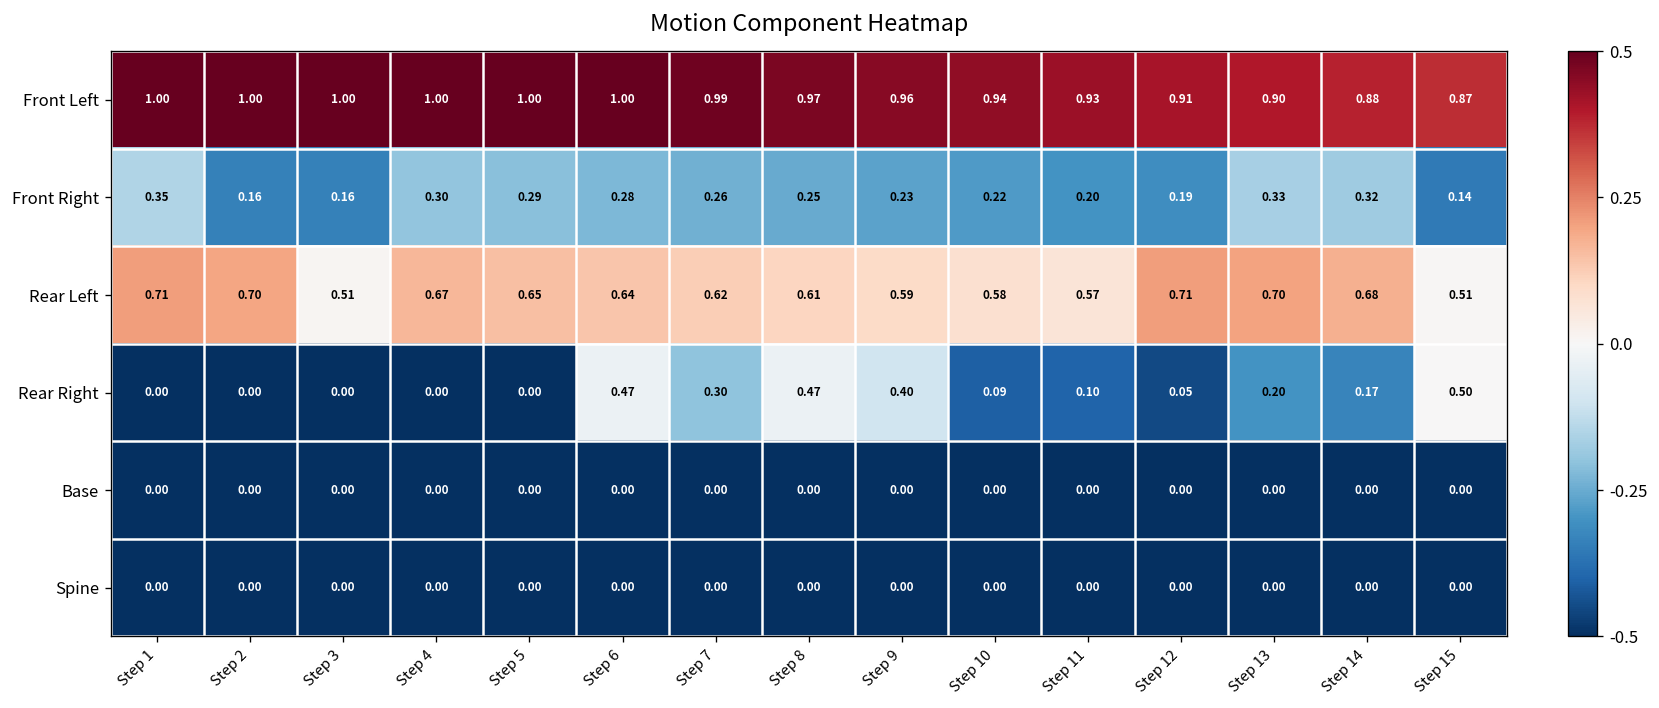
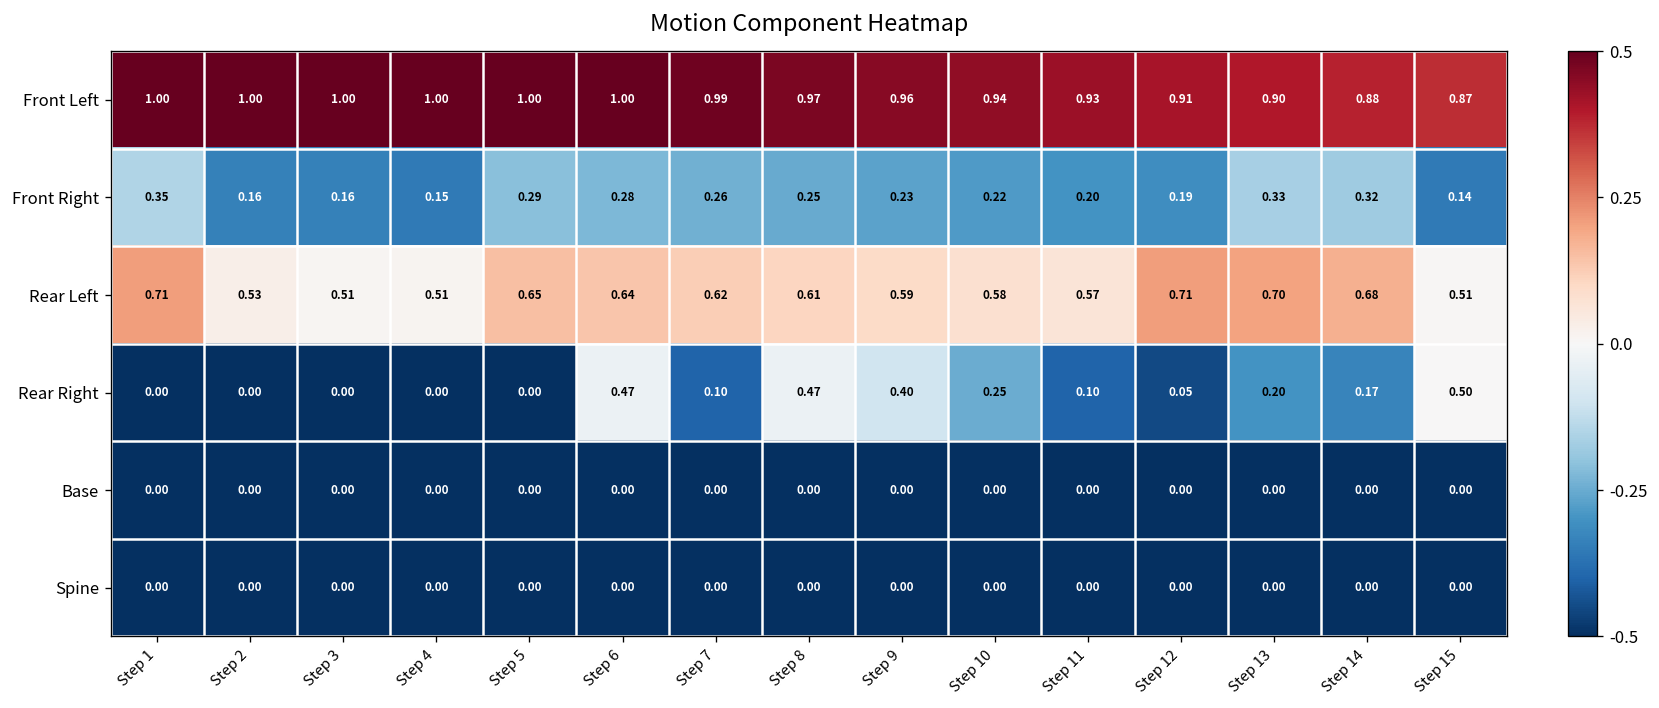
  {
    "Front Left": {
      "Step 1": 1.00,
      "Step 2": 1.00,
      "Step 3": 1.00,
      "Step 4": 1.00,
      "Step 5": 1.00,
      "Step 6": 1.00,
      "Step 7": 0.99,
      "Step 8": 0.97,
      "Step 9": 0.96,
      "Step 10": 0.94,
      "Step 11": 0.93,
      "Step 12": 0.91,
      "Step 13": 0.90,
      "Step 14": 0.88,
      "Step 15": 0.87
    },
    "Front Right": {
      "Step 1": 0.35,
      "Step 2": 0.16,
      "Step 3": 0.16,
-     "Step 4": 0.30,
+     "Step 4": 0.15,
      "Step 5": 0.29,
      "Step 6": 0.28,
      "Step 7": 0.26,
      "Step 8": 0.25,
      "Step 9": 0.23,
      "Step 10": 0.22,
      "Step 11": 0.20,
      "Step 12": 0.19,
      "Step 13": 0.33,
      "Step 14": 0.32,
      "Step 15": 0.14
    },
    "Rear Left": {
      "Step 1": 0.71,
-     "Step 2": 0.70,
+     "Step 2": 0.53,
      "Step 3": 0.51,
-     "Step 4": 0.67,
+     "Step 4": 0.51,
      "Step 5": 0.65,
      "Step 6": 0.64,
      "Step 7": 0.62,
      "Step 8": 0.61,
      "Step 9": 0.59,
      "Step 10": 0.58,
      "Step 11": 0.57,
      "Step 12": 0.71,
      "Step 13": 0.70,
      "Step 14": 0.68,
      "Step 15": 0.51
    },
    "Rear Right": {
      "Step 1": 0.00,
      "Step 2": 0.00,
      "Step 3": 0.00,
      "Step 4": 0.00,
      "Step 5": 0.00,
      "Step 6": 0.47,
-     "Step 7": 0.30,
+     "Step 7": 0.10,
      "Step 8": 0.47,
      "Step 9": 0.40,
-     "Step 10": 0.09,
+     "Step 10": 0.25,
      "Step 11": 0.10,
      "Step 12": 0.05,
      "Step 13": 0.20,
      "Step 14": 0.17,
      "Step 15": 0.50
    },
    "Base": {
      "Step 1": 0.00,
      "Step 2": 0.00,
      "Step 3": 0.00,
      "Step 4": 0.00,
      "Step 5": 0.00,
      "Step 6": 0.00,
      "Step 7": 0.00,
      "Step 8": 0.00,
      "Step 9": 0.00,
      "Step 10": 0.00,
      "Step 11": 0.00,
      "Step 12": 0.00,
      "Step 13": 0.00,
      "Step 14": 0.00,
      "Step 15": 0.00
    },
    "Spine": {
      "Step 1": 0.00,
      "Step 2": 0.00,
      "Step 3": 0.00,
      "Step 4": 0.00,
      "Step 5": 0.00,
      "Step 6": 0.00,
      "Step 7": 0.00,
      "Step 8": 0.00,
      "Step 9": 0.00,
      "Step 10": 0.00,
      "Step 11": 0.00,
      "Step 12": 0.00,
      "Step 13": 0.00,
      "Step 14": 0.00,
      "Step 15": 0.00
    }
  }
